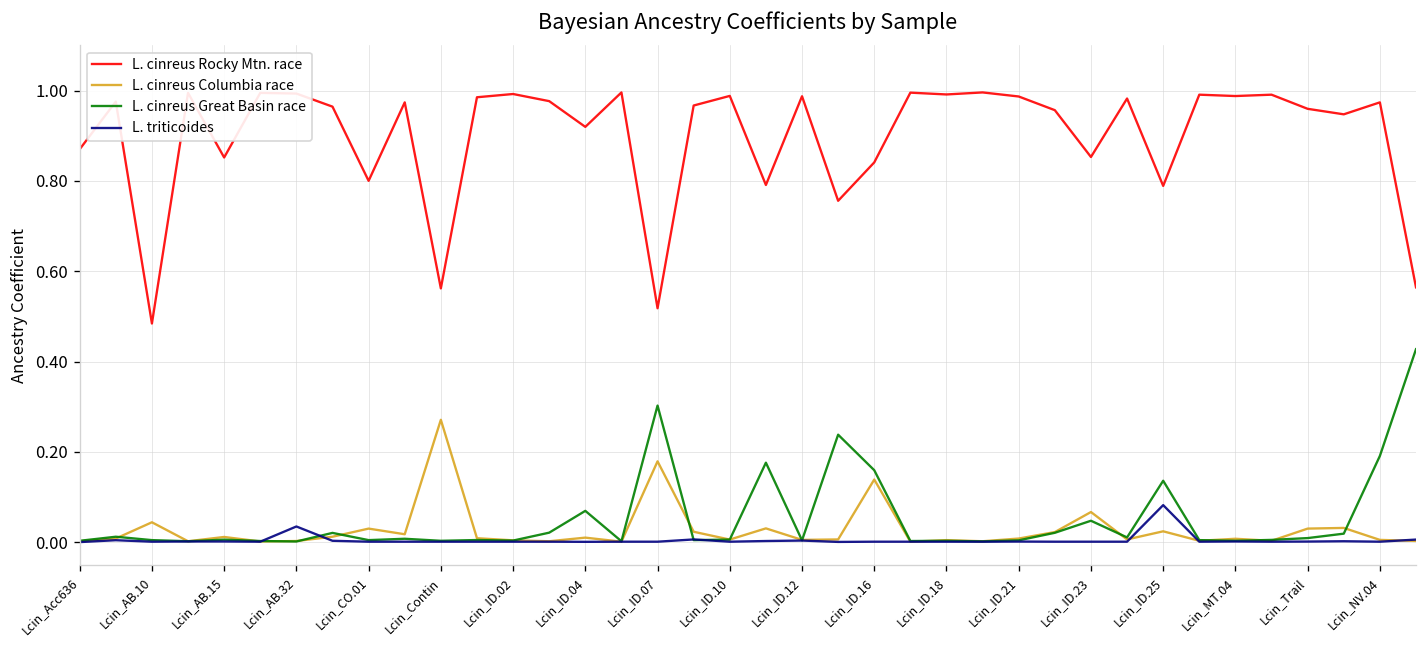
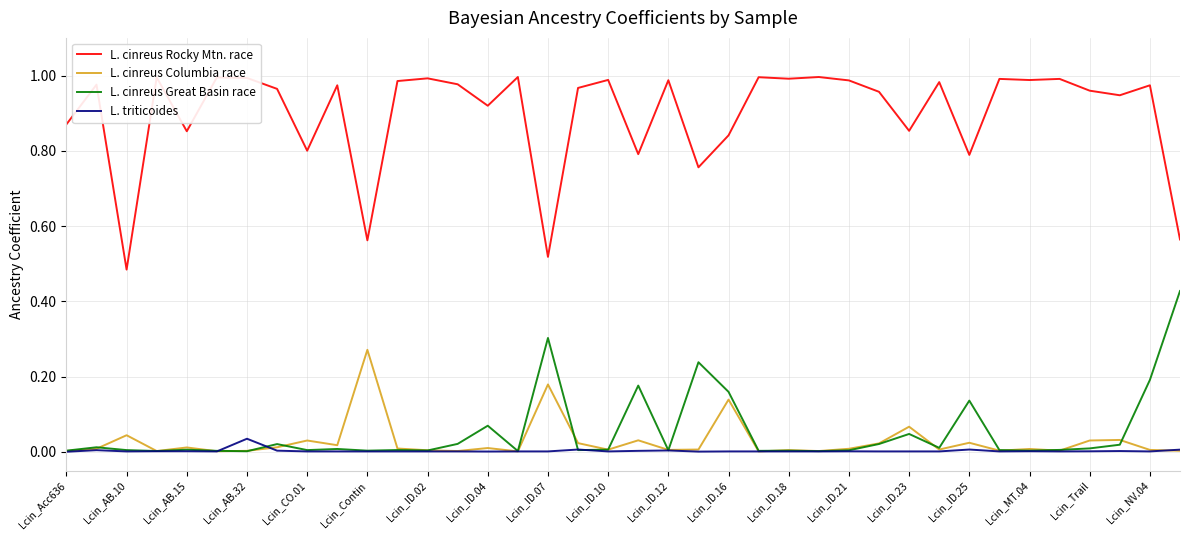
  {
    "L. cinreus Rocky Mtn. race": {
      "Lcin_Acc636": 0.87,
      "Lcin_AB.10": 0.48,
      "Lcin_AB.15": 0.85,
      "Lcin_CO.01": 0.80,
      "Lcin_Contin": 0.56,
      "Lcin_ID.02": 0.99,
      "Lcin_ID.04": 0.92,
      "Lcin_ID.07": 0.52,
      "Lcin_ID.10": 0.99,
      "Lcin_ID.12": 0.99,
      "Lcin_ID.16": 0.84,
      "Lcin_ID.18": 0.99,
      "Lcin_ID.21": 0.99,
      "Lcin_ID.23": 0.85,
      "Lcin_ID.25": 0.79,
      "Lcin_MT.04": 0.99,
      "Lcin_Trail": 0.96,
      "Lcin_NV.04": 0.97
    },
    "L. cinreus Columbia race": {
      "Lcin_AB.10": 0.04,
      "Lcin_CO.01": 0.03,
      "Lcin_Contin": 0.27,
      "Lcin_ID.04": 0.01,
      "Lcin_ID.07": 0.18,
      "Lcin_ID.16": 0.14,
      "Lcin_ID.23": 0.07,
      "Lcin_ID.25": 0.02,
      "Lcin_Trail": 0.03
    },
    "L. cinreus Great Basin race": {
      "Lcin_ID.04": 0.07,
      "Lcin_ID.07": 0.30,
      "Lcin_ID.16": 0.16,
      "Lcin_ID.23": 0.05,
      "Lcin_ID.25": 0.14,
      "Lcin_Trail": 0.01,
      "Lcin_NV.04": 0.19
    },
    "L. triticoides": {
      "Lcin_AB.32": 0.03,
      "Lcin_ID.04": 0.00,
      "Lcin_ID.07": 0.00,
      "Lcin_ID.16": 0.00,
      "Lcin_ID.23": 0.00,
-     "Lcin_ID.25": 0.08,
+     "Lcin_ID.25": 0.01,
      "Lcin_Trail": 0.00
    }
  }
